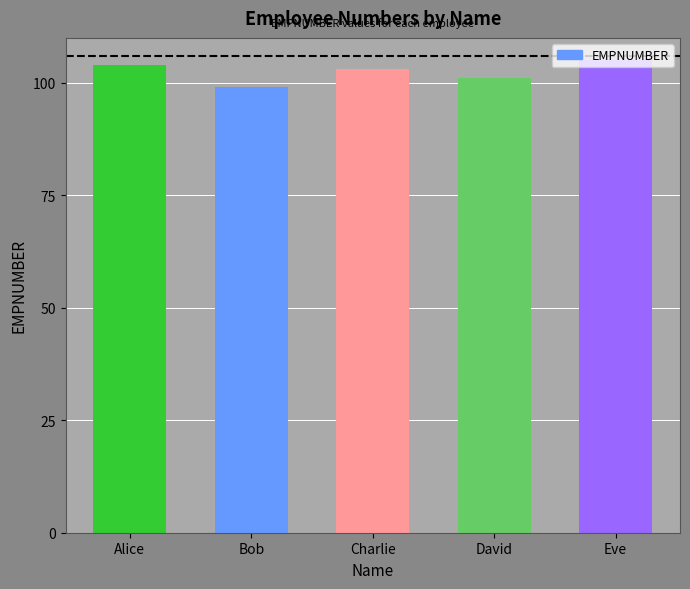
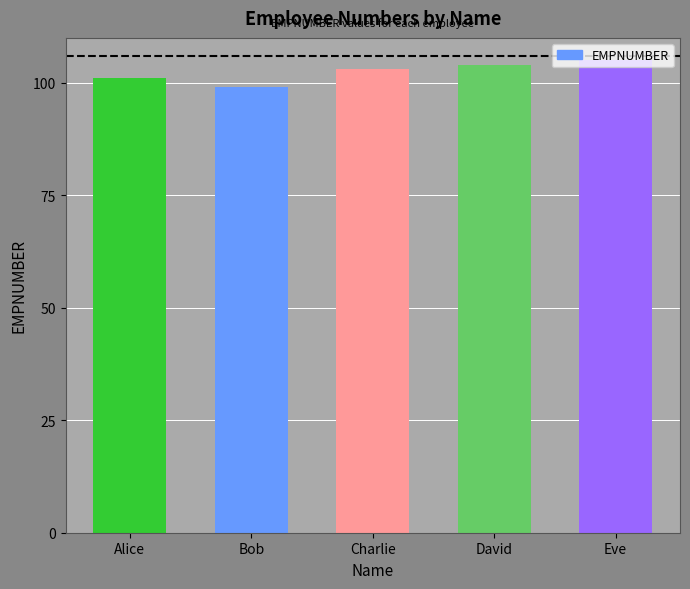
  {
-   "Alice": 104,
+   "Alice": 101,
    "Bob": 99,
    "Charlie": 103,
-   "David": 101
+   "David": 104
  }
